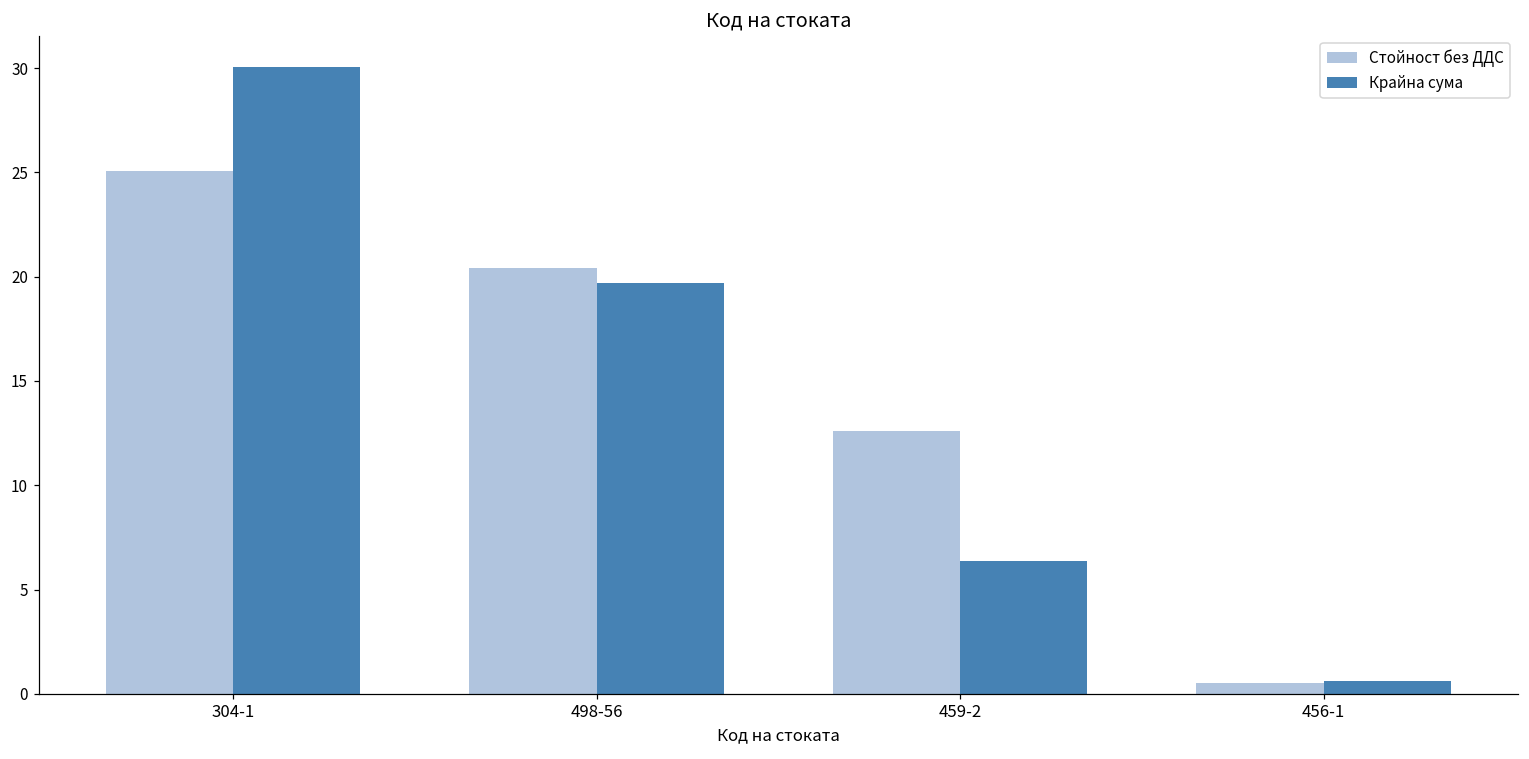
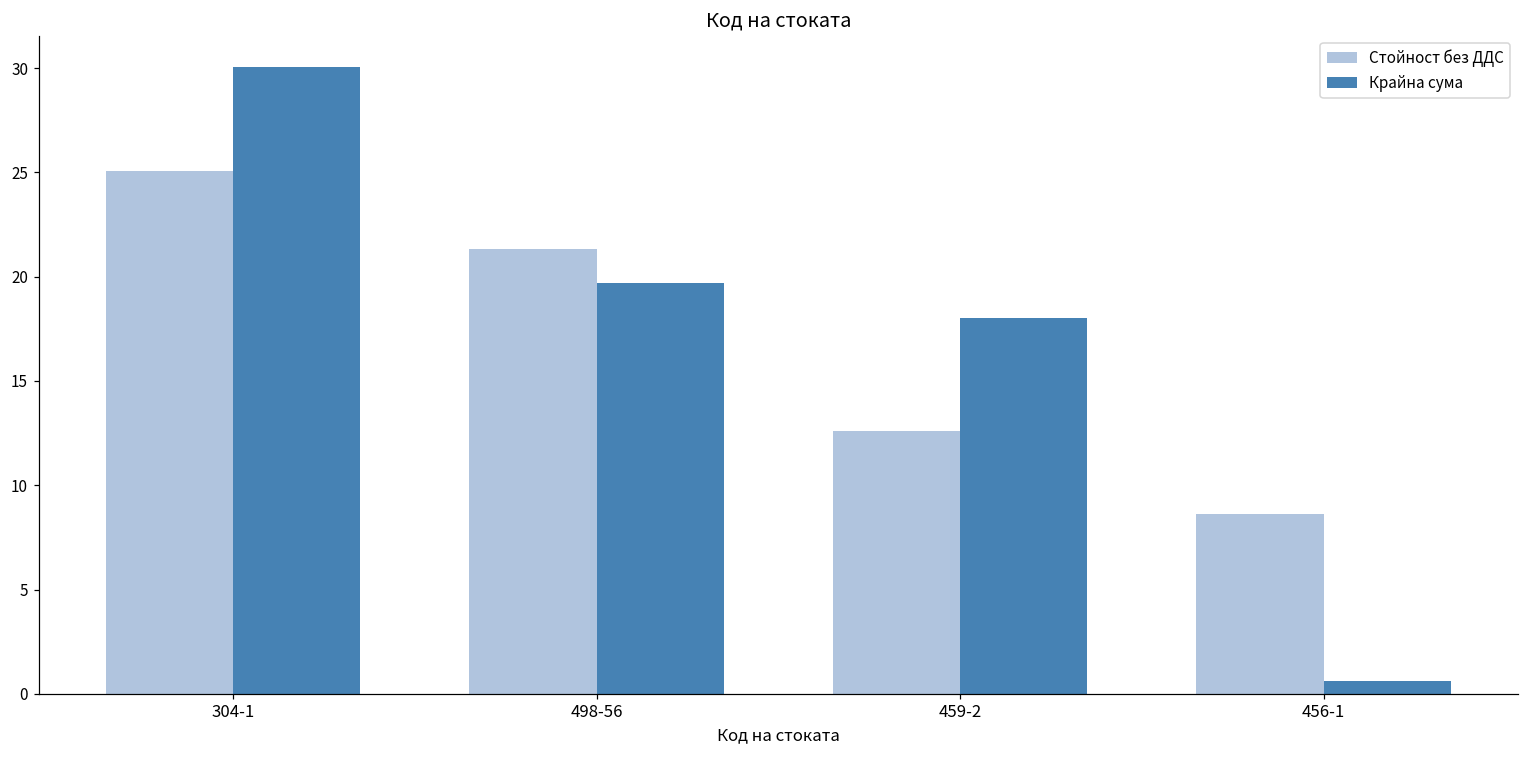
  {
    "Стойност без ДДС": {
      "304-1": 25.1,
-     "498-56": 20.4,
+     "498-56": 21.3,
      "459-2": 12.6,
-     "456-1": 0.5
+     "456-1": 8.6
    },
    "Крайна сума": {
      "304-1": 30.1,
      "498-56": 19.7,
-     "459-2": 6.4,
+     "459-2": 18.0,
      "456-1": 0.6
    }
  }
